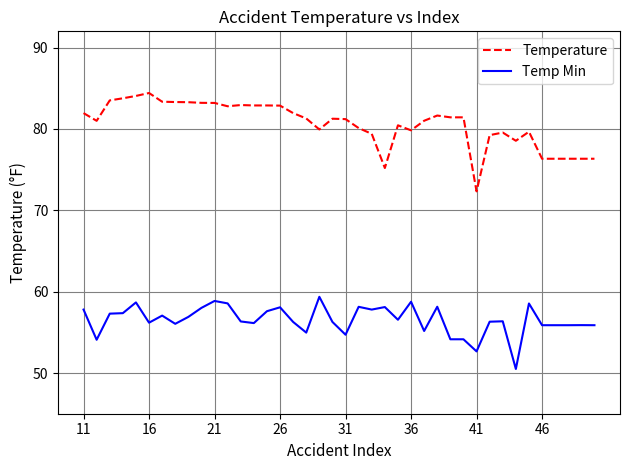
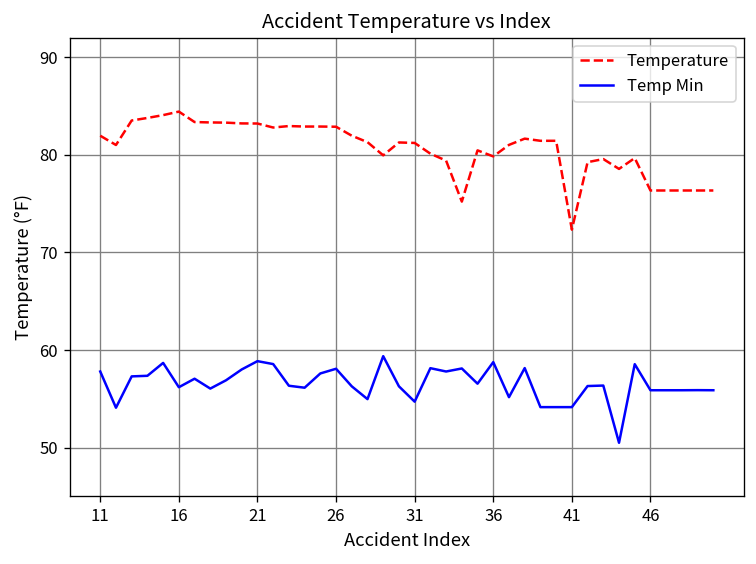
  {
    "Temperature": {
      "41": 72,
      "46": 76
    },
    "Temp Min": {
-     "41": 53,
+     "41": 54,
      "46": 56
    }
  }
